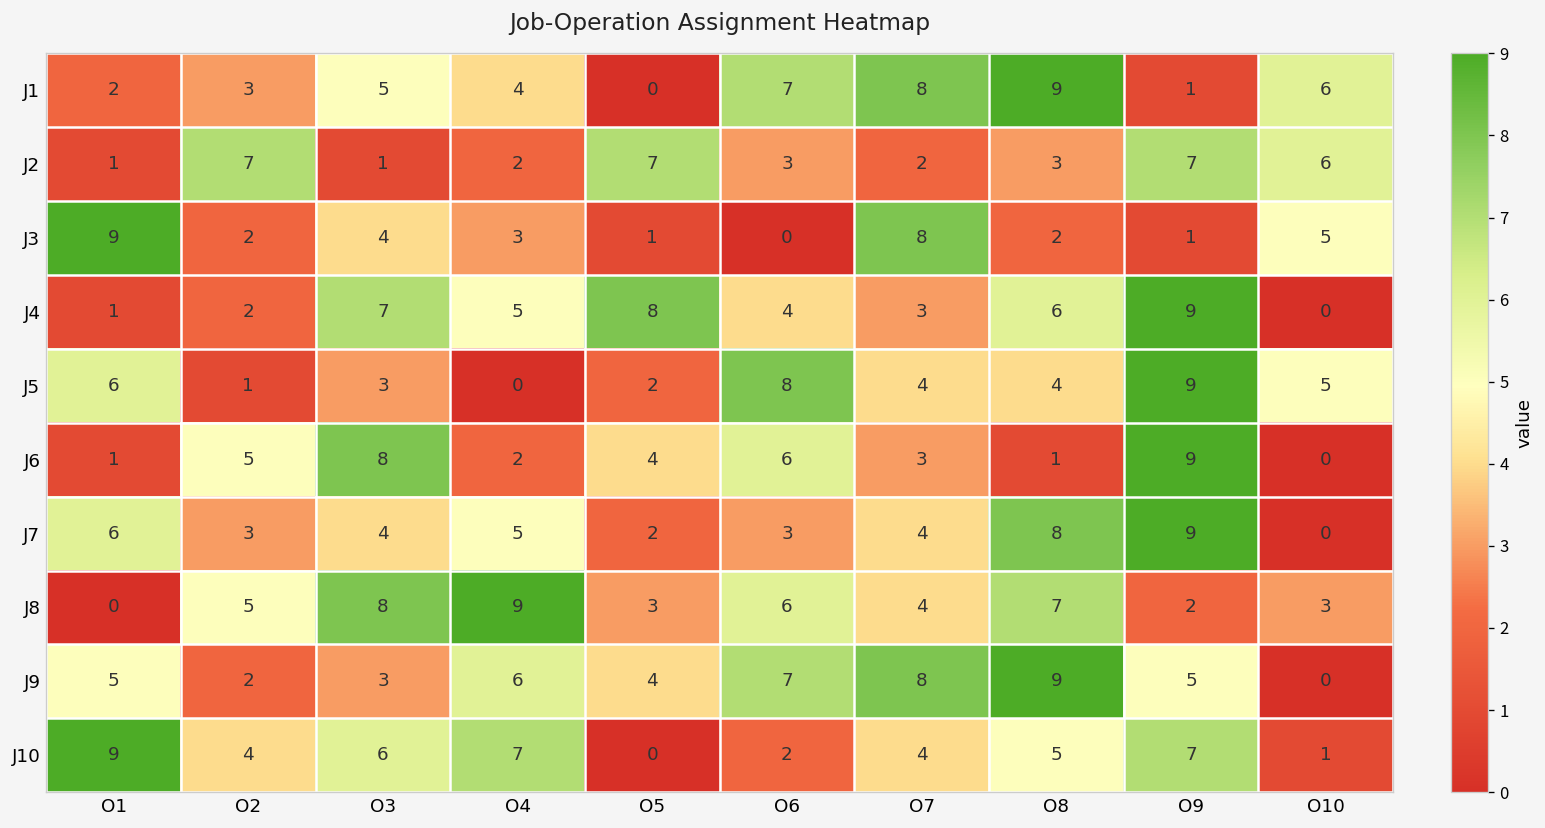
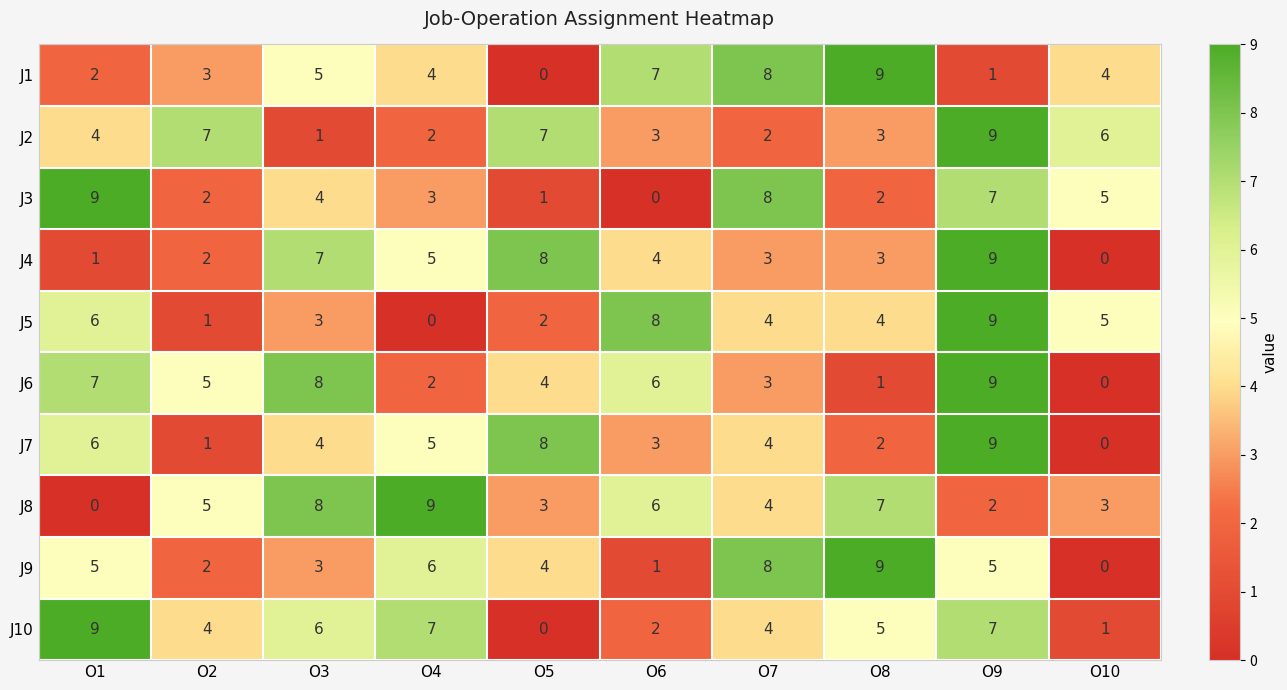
  {
    "J1": {
      "O1": 2,
      "O2": 3,
      "O3": 5,
      "O4": 4,
      "O5": 0,
      "O6": 7,
      "O7": 8,
      "O8": 9,
      "O9": 1,
-     "O10": 6
+     "O10": 4
    },
    "J2": {
-     "O1": 1,
+     "O1": 4,
      "O2": 7,
      "O3": 1,
      "O4": 2,
      "O5": 7,
      "O6": 3,
      "O7": 2,
      "O8": 3,
-     "O9": 7,
+     "O9": 9,
      "O10": 6
    },
    "J3": {
      "O1": 9,
      "O2": 2,
      "O3": 4,
      "O4": 3,
      "O5": 1,
      "O6": 0,
      "O7": 8,
      "O8": 2,
-     "O9": 1,
+     "O9": 7,
      "O10": 5
    },
    "J4": {
      "O1": 1,
      "O2": 2,
      "O3": 7,
      "O4": 5,
      "O5": 8,
      "O6": 4,
      "O7": 3,
-     "O8": 6,
+     "O8": 3,
      "O9": 9,
      "O10": 0
    },
    "J5": {
      "O1": 6,
      "O2": 1,
      "O3": 3,
      "O4": 0,
      "O5": 2,
      "O6": 8,
      "O7": 4,
      "O8": 4,
      "O9": 9,
      "O10": 5
    },
    "J6": {
-     "O1": 1,
+     "O1": 7,
      "O2": 5,
      "O3": 8,
      "O4": 2,
      "O5": 4,
      "O6": 6,
      "O7": 3,
      "O8": 1,
      "O9": 9,
      "O10": 0
    },
    "J7": {
      "O1": 6,
-     "O2": 3,
+     "O2": 1,
      "O3": 4,
      "O4": 5,
-     "O5": 2,
+     "O5": 8,
      "O6": 3,
      "O7": 4,
-     "O8": 8,
+     "O8": 2,
      "O9": 9,
      "O10": 0
    },
    "J8": {
      "O1": 0,
      "O2": 5,
      "O3": 8,
      "O4": 9,
      "O5": 3,
      "O6": 6,
      "O7": 4,
      "O8": 7,
      "O9": 2,
      "O10": 3
    },
    "J9": {
      "O1": 5,
      "O2": 2,
      "O3": 3,
      "O4": 6,
      "O5": 4,
-     "O6": 7,
+     "O6": 1,
      "O7": 8,
      "O8": 9,
      "O9": 5,
      "O10": 0
    },
    "J10": {
      "O1": 9,
      "O2": 4,
      "O3": 6,
      "O4": 7,
      "O5": 0,
      "O6": 2,
      "O7": 4,
      "O8": 5,
      "O9": 7,
      "O10": 1
    }
  }
